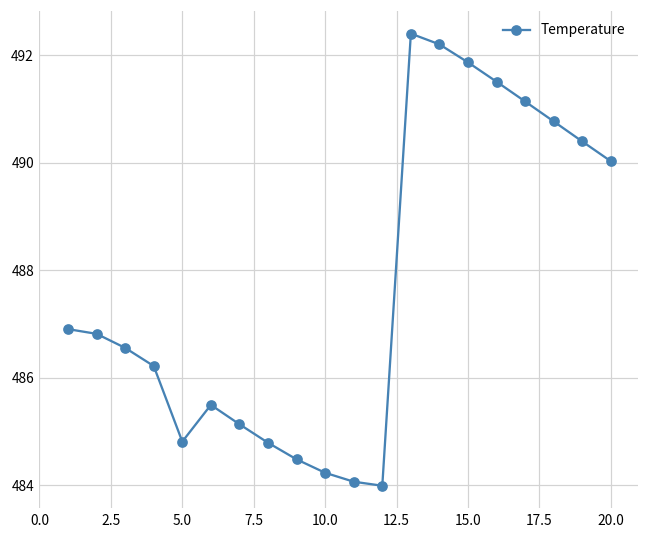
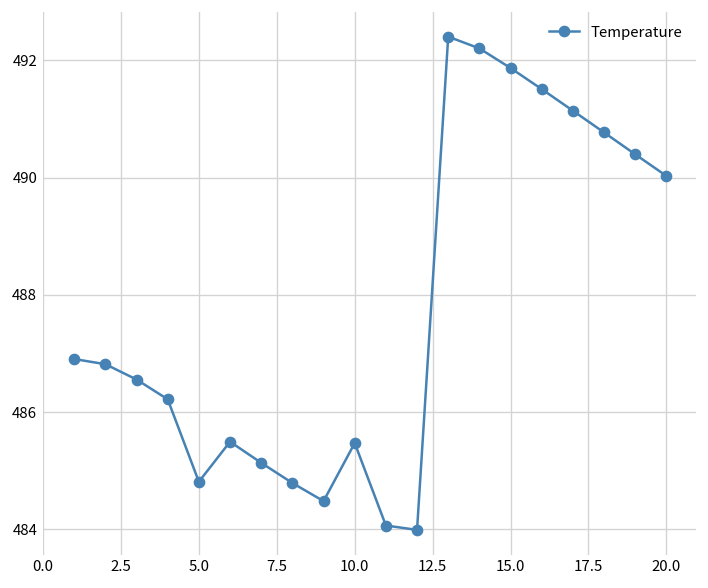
  {
    "5.0": 484.8,
-   "10.0": 484.2,
+   "10.0": 485.5,
    "15.0": 491.9,
    "20.0": 490.0
  }
